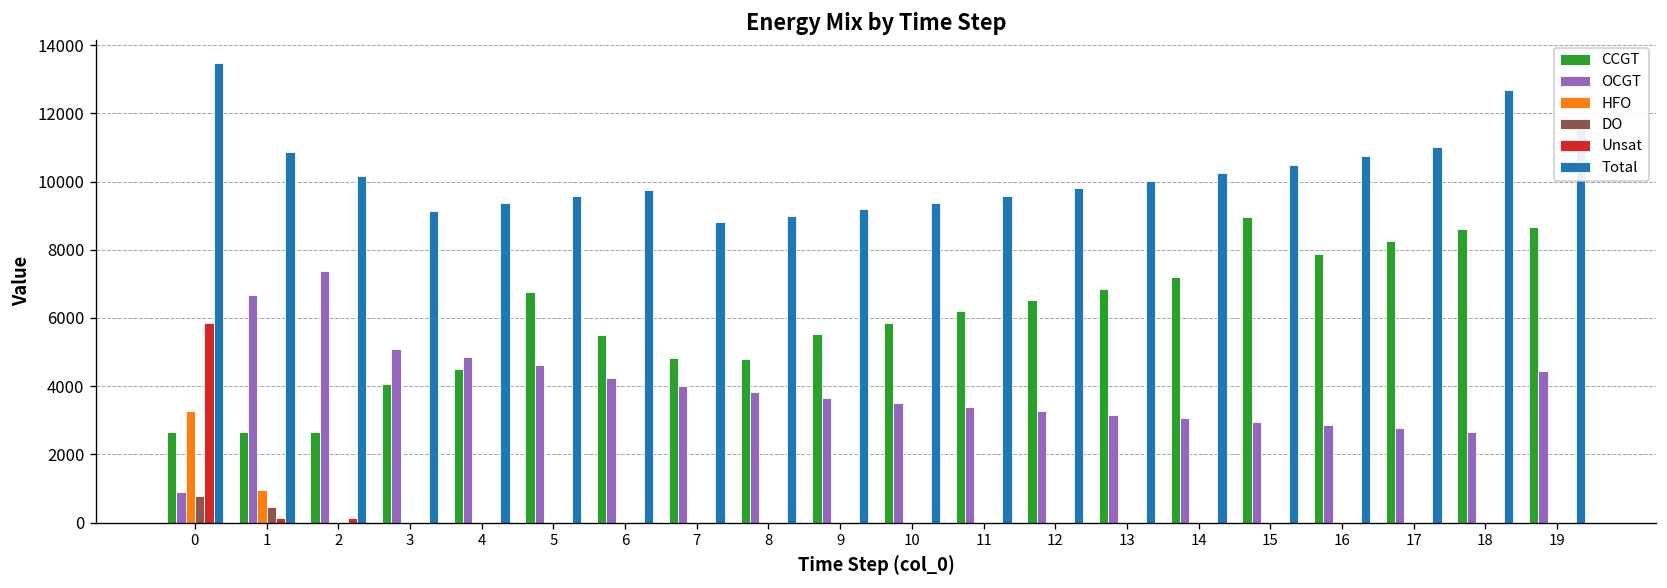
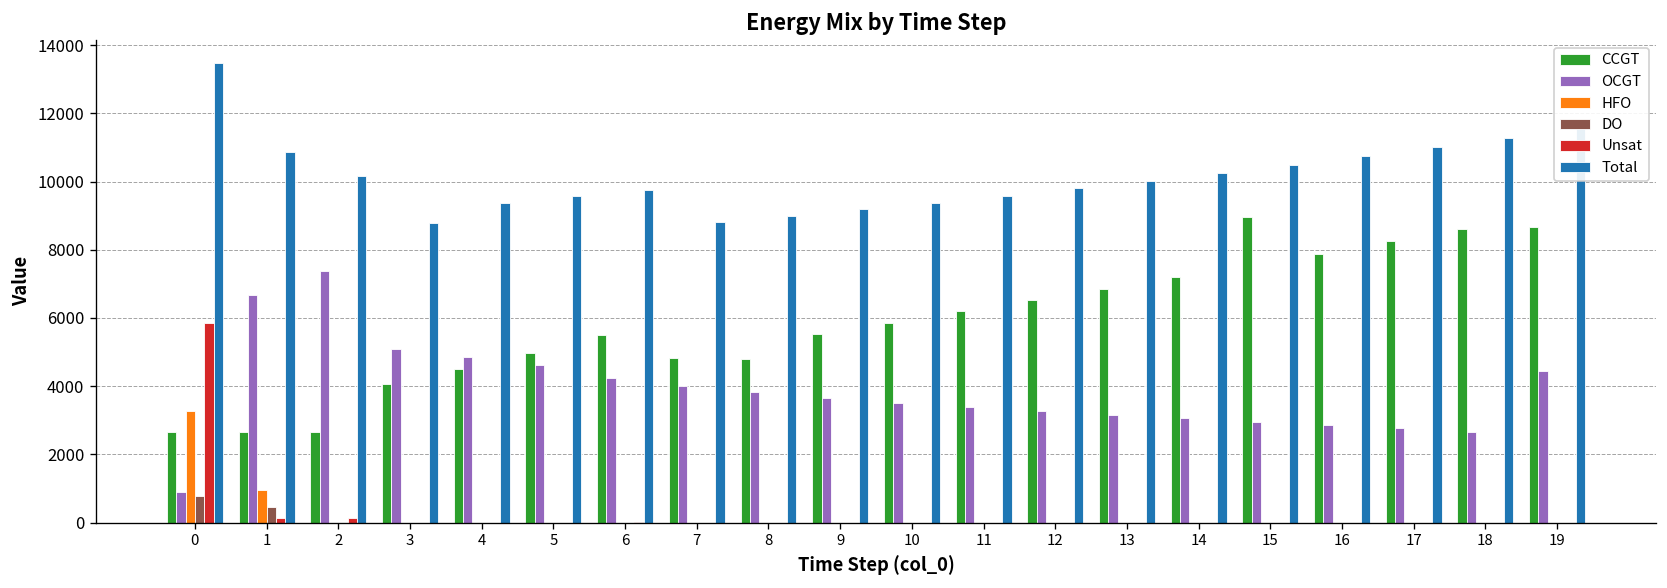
  {
    "CCGT": {
      "0": 2700,
      "1": 2700,
      "2": 2700,
      "3": 4100,
      "4": 4500,
-     "5": 6800,
+     "5": 5000,
      "6": 5500,
      "7": 4800,
      "8": 4800,
      "9": 5500,
      "10": 5900,
      "11": 6200,
      "12": 6500,
      "13": 6900,
      "14": 7200,
      "15": 9000,
      "16": 7900,
      "17": 8200,
      "18": 8600,
      "19": 8700
    },
    "OCGT": {
      "0": 900,
      "1": 6700,
      "2": 7400,
      "3": 5100,
      "4": 4800,
      "5": 4600,
      "6": 4200,
      "7": 4000,
      "8": 3800,
      "9": 3700,
      "10": 3500,
      "11": 3400,
      "12": 3300,
      "13": 3200,
      "14": 3100,
      "15": 2900,
      "16": 2900,
      "17": 2800,
      "18": 2700,
      "19": 4400
    },
    "HFO": {
      "0": 3300,
      "1": 900,
      "2": 0,
      "3": 0,
      "4": 0,
      "5": 0,
      "6": 0,
      "7": 0,
      "8": 0,
      "9": 0,
      "10": 0,
      "11": 0,
      "12": 0,
      "13": 0,
      "14": 0,
      "15": 0,
      "16": 0,
      "17": 0,
      "18": 0,
      "19": 0
    },
    "DO": {
      "0": 800,
      "1": 500,
      "2": 0,
      "3": 0,
      "4": 0,
      "5": 0,
      "6": 0,
      "7": 0,
      "8": 0,
      "9": 0,
      "10": 0,
      "11": 0,
      "12": 0,
      "13": 0,
      "14": 0,
      "15": 0,
      "16": 0,
      "17": 0,
      "18": 0,
      "19": 0
    },
    "Unsat": {
      "0": 5800,
      "1": 100,
      "2": 100,
      "3": 0,
      "4": 0,
      "5": 0,
      "8": 0,
      "9": 0,
      "10": 0,
      "11": 0,
      "12": 0,
      "13": 0,
      "14": 0
    },
    "Total": {
      "0": 13500,
      "1": 10900,
      "2": 10200,
-     "3": 9100,
+     "3": 8800,
      "4": 9400,
      "5": 9600,
      "6": 9700,
      "7": 8800,
      "8": 9000,
      "9": 9200,
      "10": 9400,
      "11": 9600,
      "12": 9800,
      "13": 10000,
      "14": 10300,
      "15": 10500,
      "16": 10800,
      "17": 11000,
-     "18": 12700
+     "18": 11300
    }
  }
